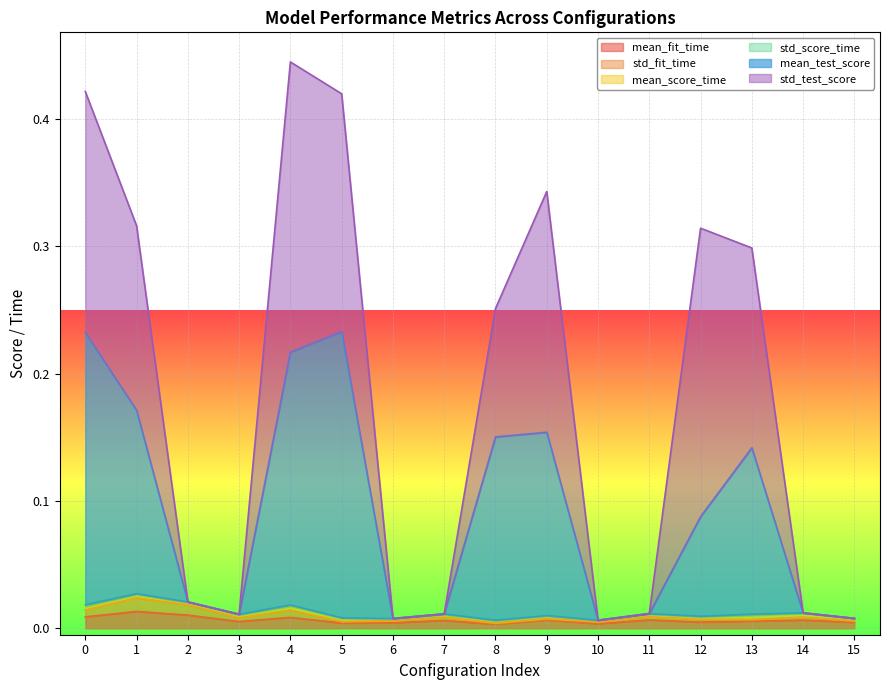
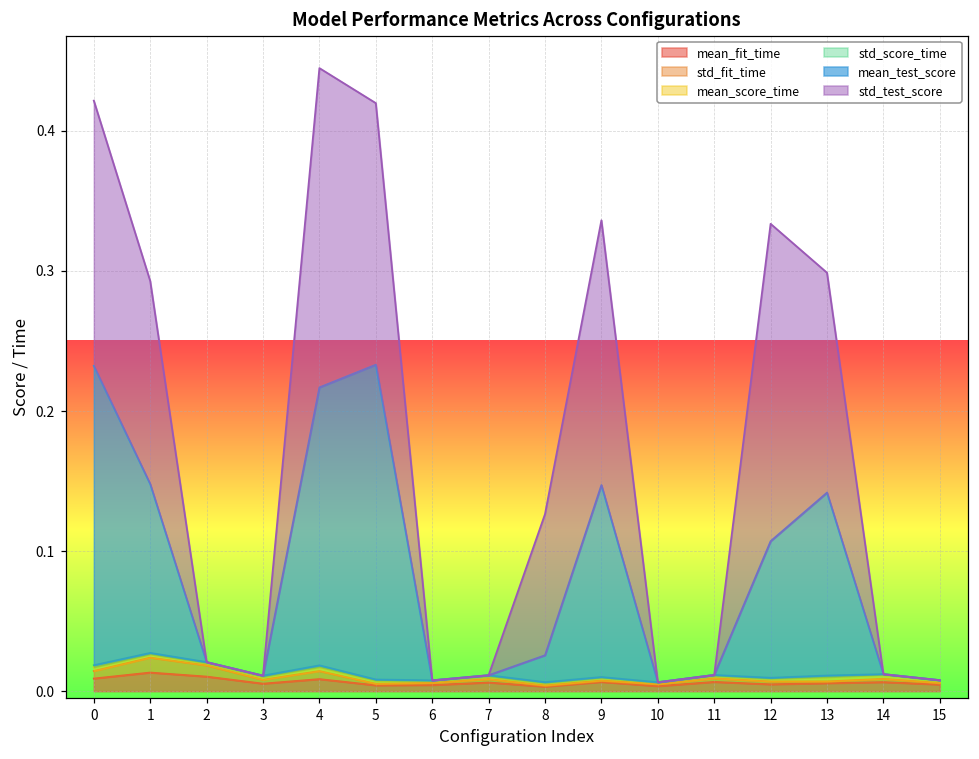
  {
    "mean_test_score": {
      "0": 0.214,
-     "1": 0.144,
+     "1": 0.121,
      "4": 0.198,
      "5": 0.225,
-     "8": 0.144,
-     "9": 0.144,
-     "12": 0.078,
+     "8": 0.019,
+     "9": 0.137,
+     "12": 0.098,
      "13": 0.131
    },
    "std_test_score": {
      "0": 0.189,
      "1": 0.145,
      "4": 0.228,
      "5": 0.187,
      "8": 0.101,
      "9": 0.189,
      "12": 0.227,
      "13": 0.157
    }
  }
